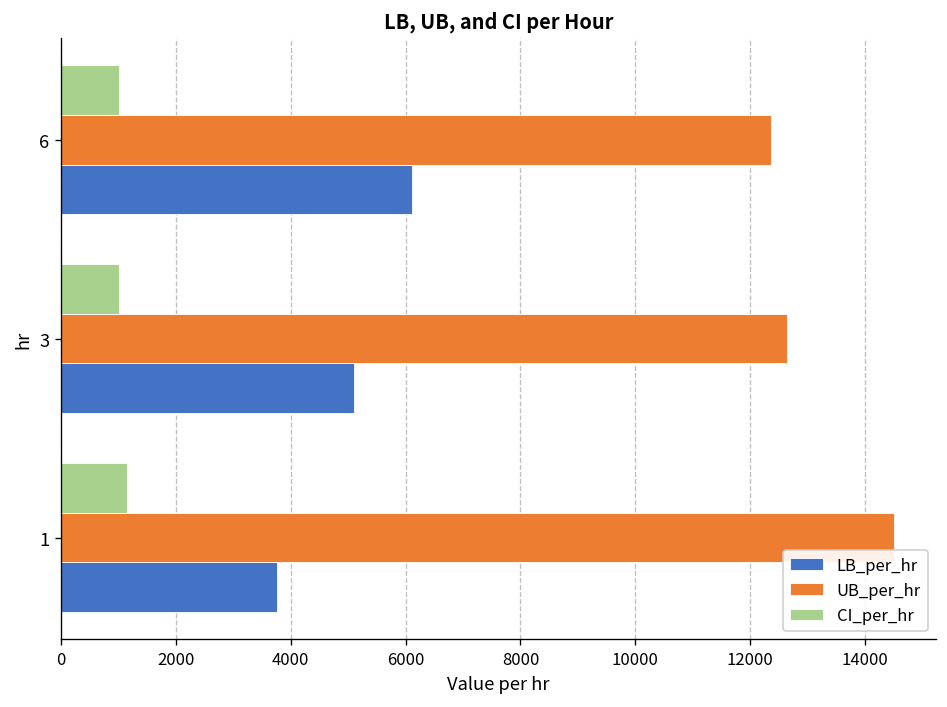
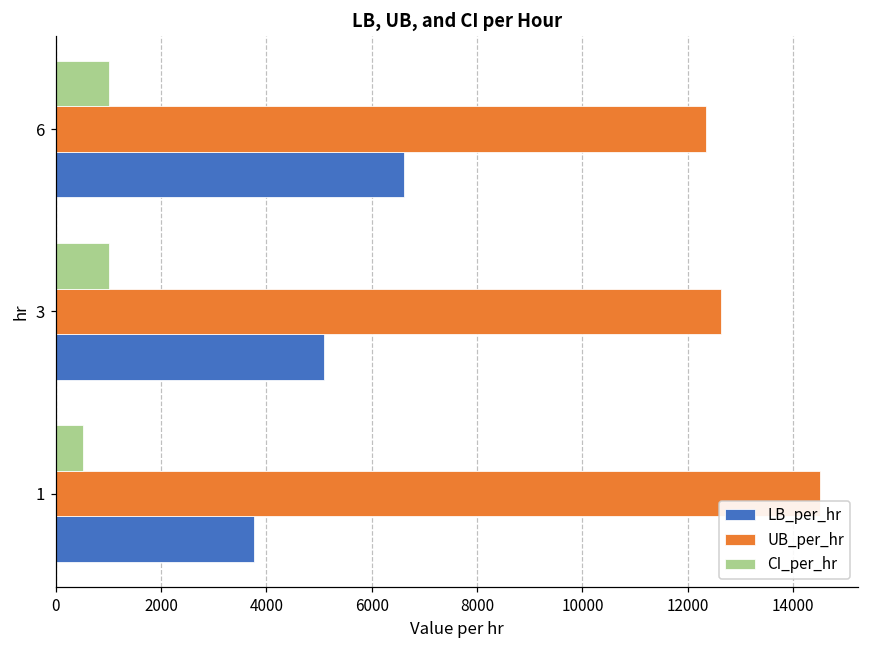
  {
    "LB_per_hr": {
-     "6": 6100,
+     "6": 6600,
      "3": 5100,
      "1": 3800
    },
    "UB_per_hr": {
      "6": 12400,
      "3": 12600,
      "1": 14500
    },
    "CI_per_hr": {
      "6": 1000,
      "3": 1000,
-     "1": 1100
+     "1": 500
    }
  }
